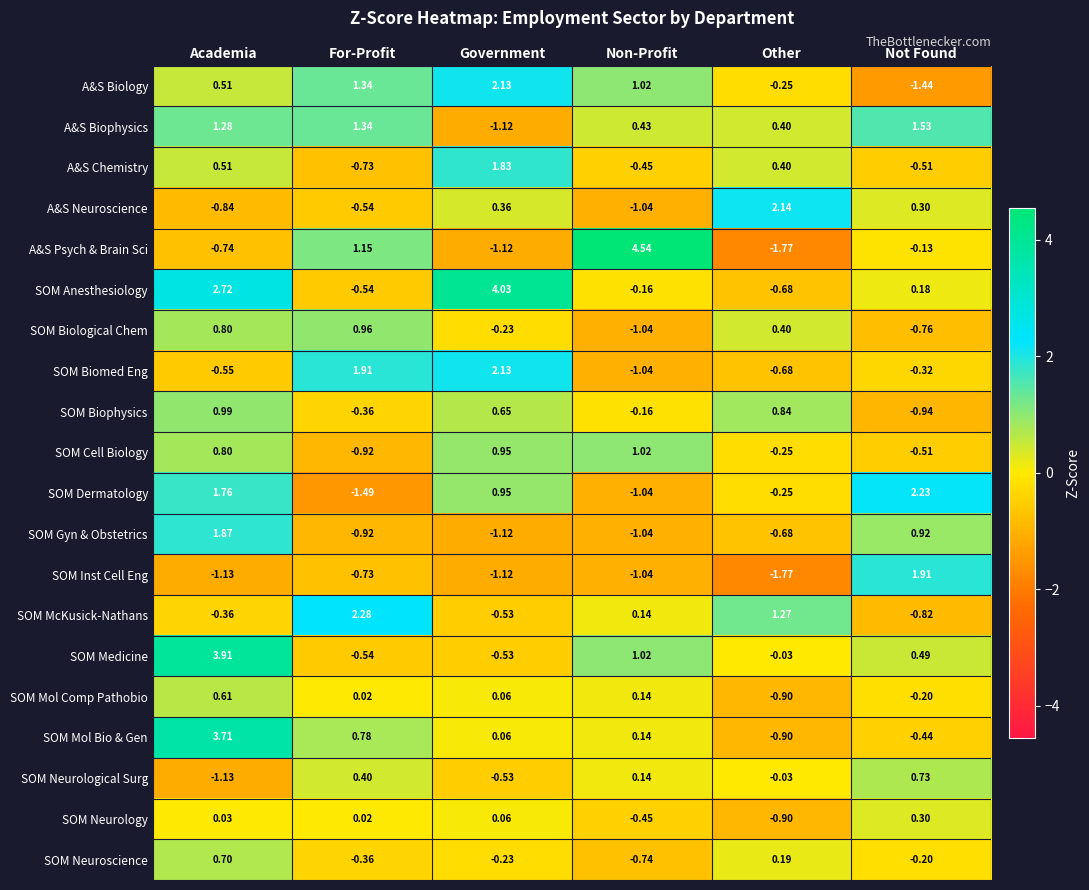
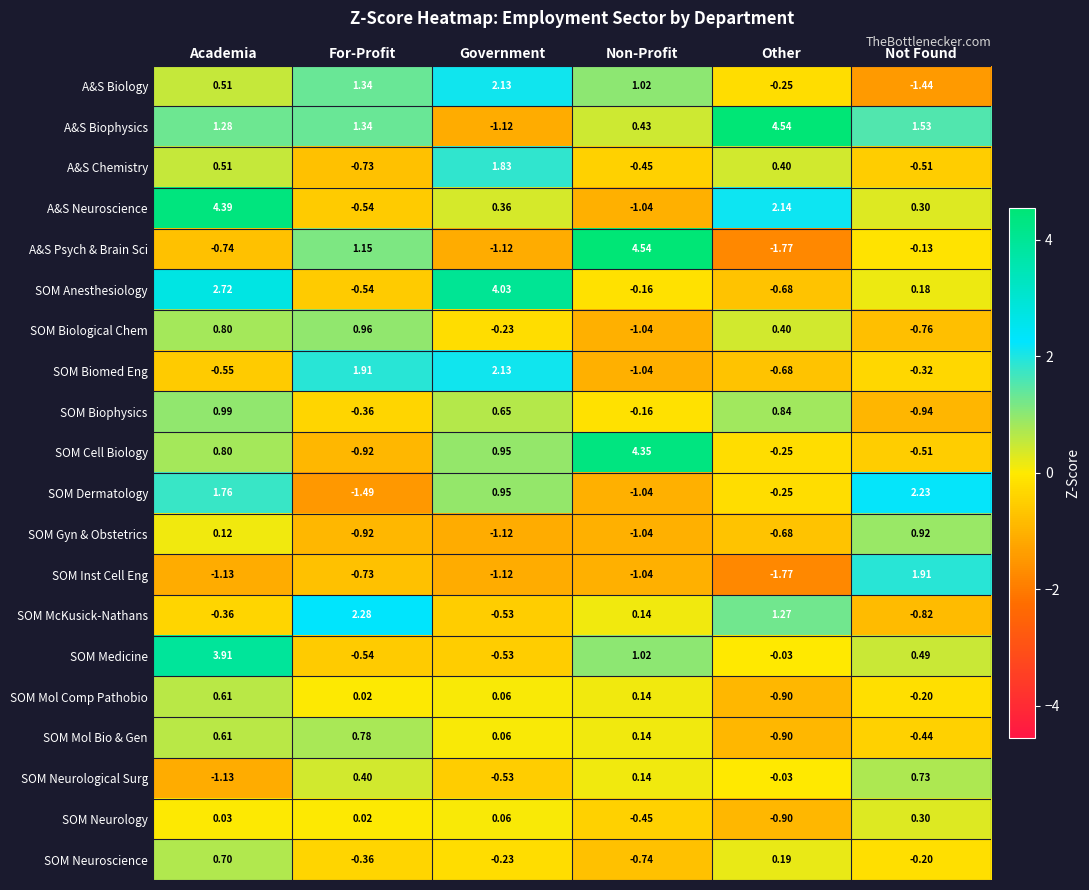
  {
    "A&S Biology": {
      "Academia": 0.51,
      "For-Profit": 1.34,
      "Government": 2.13,
      "Non-Profit": 1.02,
      "Other": -0.25,
      "Not Found": -1.44
    },
    "A&S Biophysics": {
      "Academia": 1.28,
      "For-Profit": 1.34,
      "Government": -1.12,
      "Non-Profit": 0.43,
-     "Other": 0.40,
+     "Other": 4.54,
      "Not Found": 1.53
    },
    "A&S Chemistry": {
      "Academia": 0.51,
      "For-Profit": -0.73,
      "Government": 1.83,
      "Non-Profit": -0.45,
      "Other": 0.40,
      "Not Found": -0.51
    },
    "A&S Neuroscience": {
-     "Academia": -0.84,
+     "Academia": 4.39,
      "For-Profit": -0.54,
      "Government": 0.36,
      "Non-Profit": -1.04,
      "Other": 2.14,
      "Not Found": 0.30
    },
    "A&S Psych & Brain Sci": {
      "Academia": -0.74,
      "For-Profit": 1.15,
      "Government": -1.12,
      "Non-Profit": 4.54,
      "Other": -1.77,
      "Not Found": -0.13
    },
    "SOM Anesthesiology": {
      "Academia": 2.72,
      "For-Profit": -0.54,
      "Government": 4.03,
      "Non-Profit": -0.16,
      "Other": -0.68,
      "Not Found": 0.18
    },
    "SOM Biological Chem": {
      "Academia": 0.80,
      "For-Profit": 0.96,
      "Government": -0.23,
      "Non-Profit": -1.04,
      "Other": 0.40,
      "Not Found": -0.76
    },
    "SOM Biomed Eng": {
      "Academia": -0.55,
      "For-Profit": 1.91,
      "Government": 2.13,
      "Non-Profit": -1.04,
      "Other": -0.68,
      "Not Found": -0.32
    },
    "SOM Biophysics": {
      "Academia": 0.99,
      "For-Profit": -0.36,
      "Government": 0.65,
      "Non-Profit": -0.16,
      "Other": 0.84,
      "Not Found": -0.94
    },
    "SOM Cell Biology": {
      "Academia": 0.80,
      "For-Profit": -0.92,
      "Government": 0.95,
-     "Non-Profit": 1.02,
+     "Non-Profit": 4.35,
      "Other": -0.25,
      "Not Found": -0.51
    },
    "SOM Dermatology": {
      "Academia": 1.76,
      "For-Profit": -1.49,
      "Government": 0.95,
      "Non-Profit": -1.04,
      "Other": -0.25,
      "Not Found": 2.23
    },
    "SOM Gyn & Obstetrics": {
-     "Academia": 1.87,
+     "Academia": 0.12,
      "For-Profit": -0.92,
      "Government": -1.12,
      "Non-Profit": -1.04,
      "Other": -0.68,
      "Not Found": 0.92
    },
    "SOM Inst Cell Eng": {
      "Academia": -1.13,
      "For-Profit": -0.73,
      "Government": -1.12,
      "Non-Profit": -1.04,
      "Other": -1.77,
      "Not Found": 1.91
    },
    "SOM McKusick-Nathans": {
      "Academia": -0.36,
      "For-Profit": 2.28,
      "Government": -0.53,
      "Non-Profit": 0.14,
      "Other": 1.27,
      "Not Found": -0.82
    },
    "SOM Medicine": {
      "Academia": 3.91,
      "For-Profit": -0.54,
      "Government": -0.53,
      "Non-Profit": 1.02,
      "Other": -0.03,
      "Not Found": 0.49
    },
    "SOM Mol Comp Pathobio": {
      "Academia": 0.61,
      "For-Profit": 0.02,
      "Government": 0.06,
      "Non-Profit": 0.14,
      "Other": -0.90,
      "Not Found": -0.20
    },
    "SOM Mol Bio & Gen": {
-     "Academia": 3.71,
+     "Academia": 0.61,
      "For-Profit": 0.78,
      "Government": 0.06,
      "Non-Profit": 0.14,
      "Other": -0.90,
      "Not Found": -0.44
    },
    "SOM Neurological Surg": {
      "Academia": -1.13,
      "For-Profit": 0.40,
      "Government": -0.53,
      "Non-Profit": 0.14,
      "Other": -0.03,
      "Not Found": 0.73
    },
    "SOM Neurology": {
      "Academia": 0.03,
      "For-Profit": 0.02,
      "Government": 0.06,
      "Non-Profit": -0.45,
      "Other": -0.90,
      "Not Found": 0.30
    },
    "SOM Neuroscience": {
      "Academia": 0.70,
      "For-Profit": -0.36,
      "Government": -0.23,
      "Non-Profit": -0.74,
      "Other": 0.19,
      "Not Found": -0.20
    }
  }
